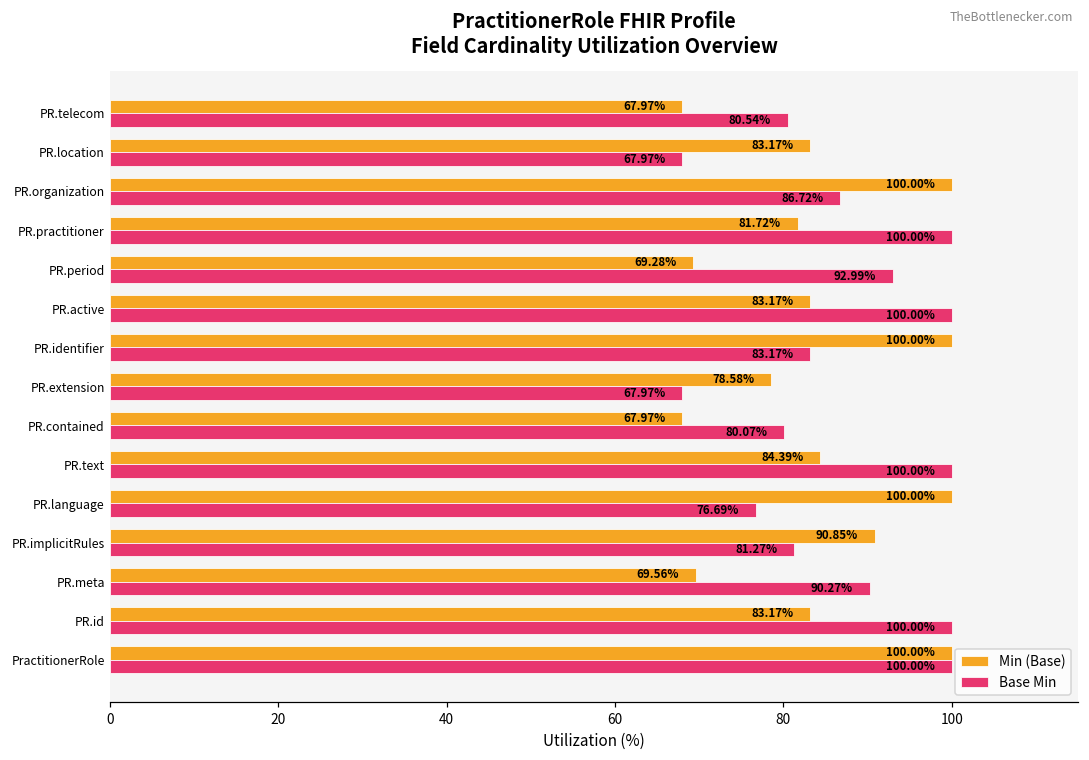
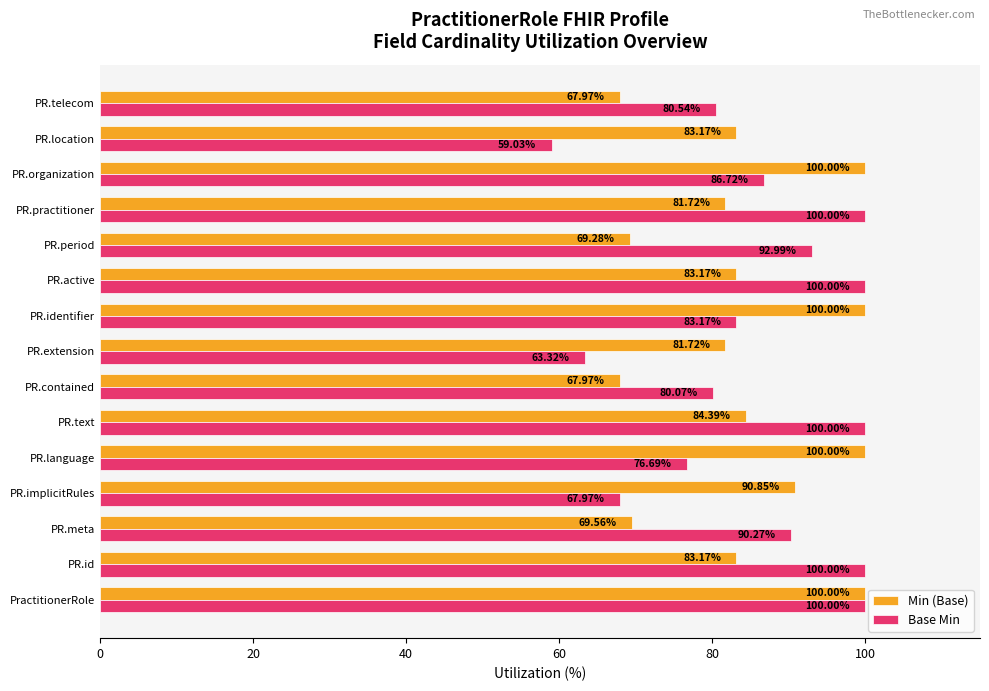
  {
    "Min (Base)": {
      "PR.telecom": "67.97%",
      "PR.location": "83.17%",
      "PR.organization": "100.00%",
      "PR.practitioner": "81.72%",
      "PR.period": "69.28%",
      "PR.active": "83.17%",
      "PR.identifier": "100.00%",
-     "PR.extension": "78.58%",
+     "PR.extension": "81.72%",
      "PR.contained": "67.97%",
      "PR.text": "84.39%",
      "PR.language": "100.00%",
      "PR.implicitRules": "90.85%",
      "PR.meta": "69.56%",
      "PR.id": "83.17%",
      "PractitionerRole": "100.00%"
    },
    "Base Min": {
      "PR.telecom": "80.54%",
-     "PR.location": "67.97%",
+     "PR.location": "59.03%",
      "PR.organization": "86.72%",
      "PR.practitioner": "100.00%",
      "PR.period": "92.99%",
      "PR.active": "100.00%",
      "PR.identifier": "83.17%",
-     "PR.extension": "67.97%",
+     "PR.extension": "63.32%",
      "PR.contained": "80.07%",
      "PR.text": "100.00%",
      "PR.language": "76.69%",
-     "PR.implicitRules": "81.27%",
+     "PR.implicitRules": "67.97%",
      "PR.meta": "90.27%",
      "PR.id": "100.00%",
      "PractitionerRole": "100.00%"
    }
  }
